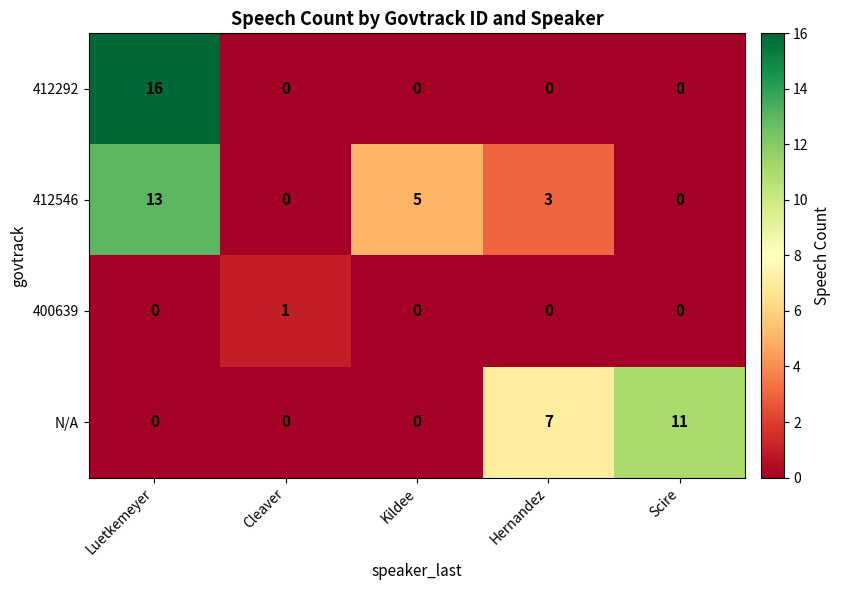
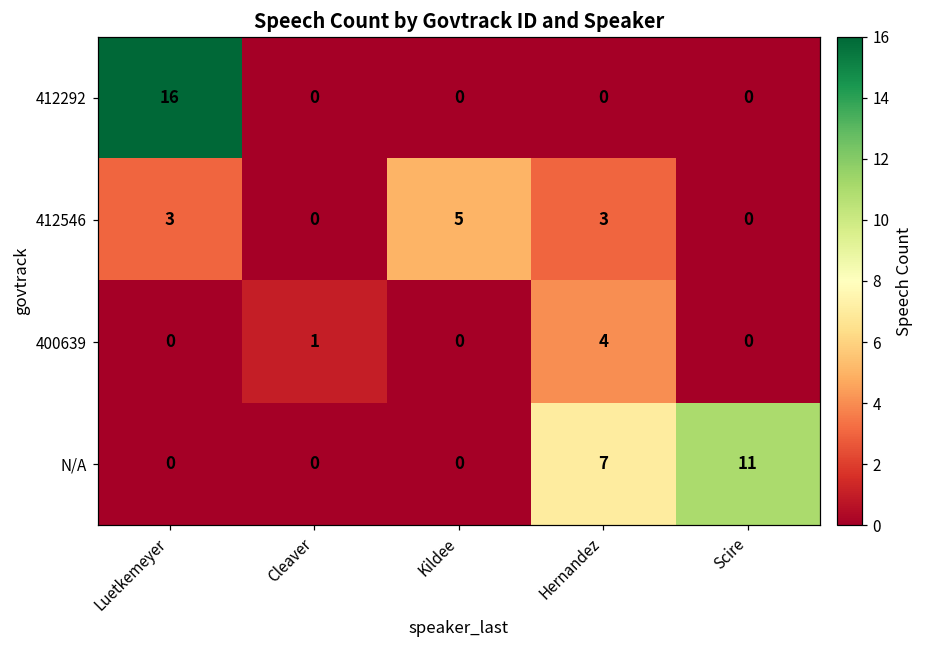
  {
    "412292": {
      "Luetkemeyer": 16,
      "Cleaver": 0,
      "Kildee": 0,
      "Hernandez": 0,
      "Scire": 0
    },
    "412546": {
-     "Luetkemeyer": 13,
+     "Luetkemeyer": 3,
      "Cleaver": 0,
      "Kildee": 5,
      "Hernandez": 3,
      "Scire": 0
    },
    "400639": {
      "Luetkemeyer": 0,
      "Cleaver": 1,
      "Kildee": 0,
-     "Hernandez": 0,
+     "Hernandez": 4,
      "Scire": 0
    },
    "N/A": {
      "Luetkemeyer": 0,
      "Cleaver": 0,
      "Kildee": 0,
      "Hernandez": 7,
      "Scire": 11
    }
  }
